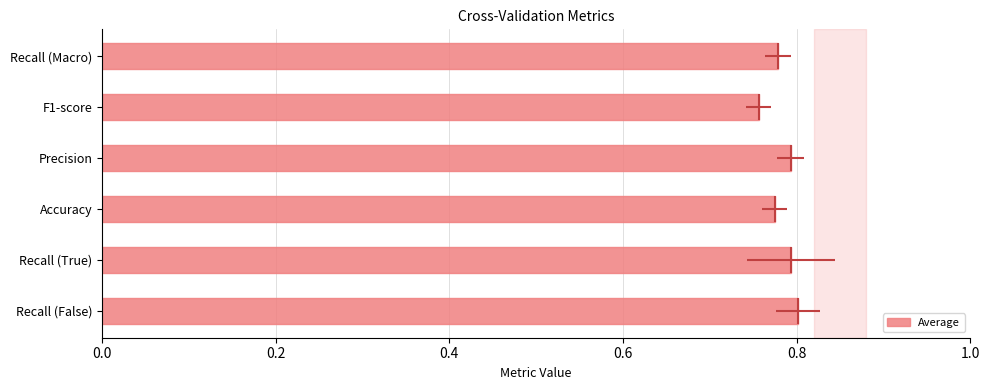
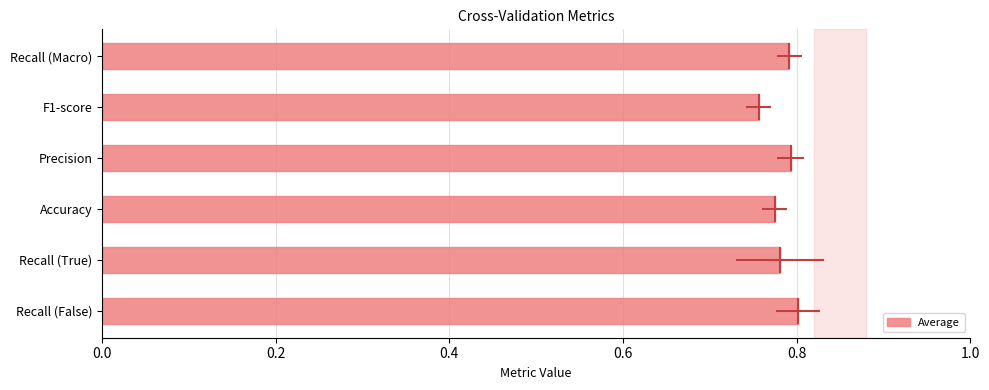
  {
-   "Recall (Macro)": 0.78,
+   "Recall (Macro)": 0.79,
    "F1-score": 0.76,
    "Precision": 0.79,
    "Accuracy": 0.77,
-   "Recall (True)": 0.79,
+   "Recall (True)": 0.78,
    "Recall (False)": 0.80
  }
